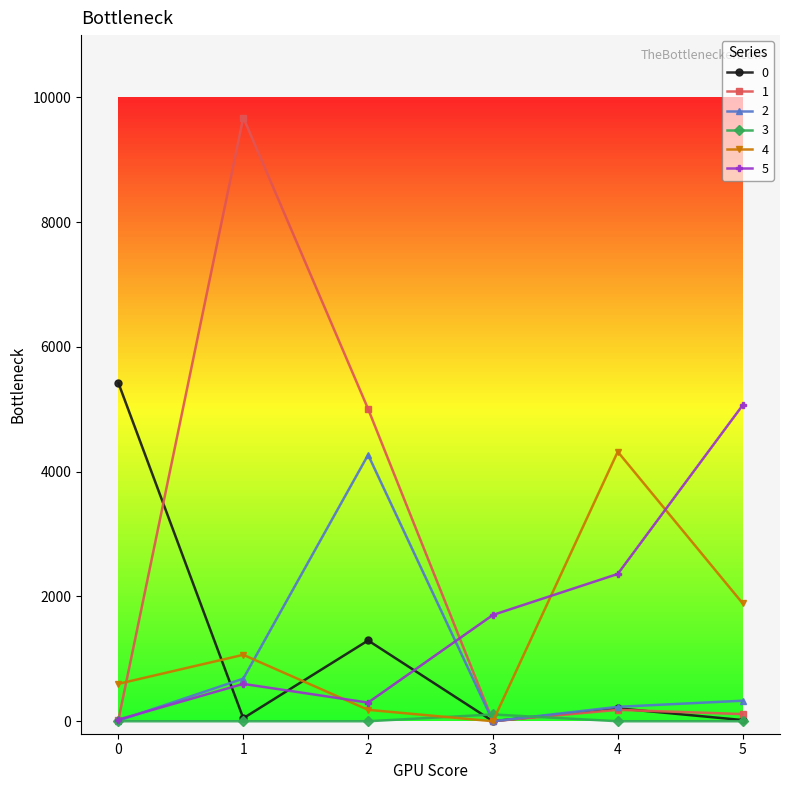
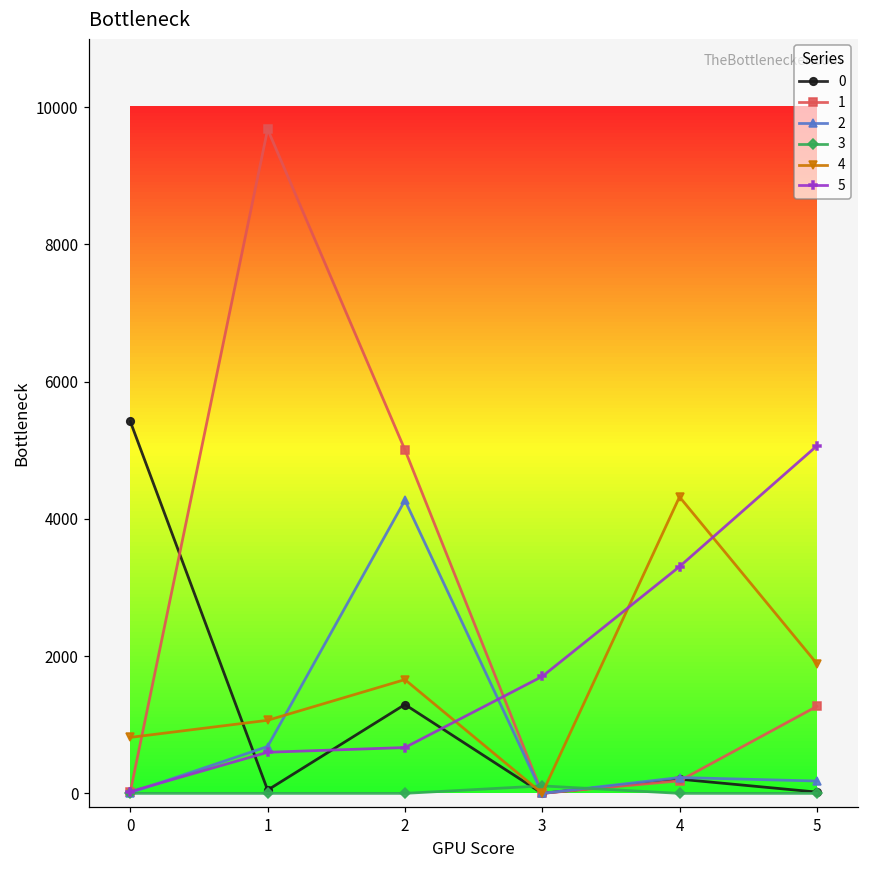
  {
    "0": {
      "0": 5400,
      "1": 0,
      "2": 1300
    },
    "1": {
      "1": 9700,
      "2": 5000,
-     "5": 100
+     "5": 1300
    },
    "2": {
      "1": 700,
      "2": 4300,
-     "5": 300
+     "5": 200
    },
    "3": {
      "1": 0,
      "2": 0,
      "3": 100,
      "4": 0
    },
    "4": {
-     "0": 600,
+     "0": 800,
      "1": 1100,
-     "2": 200,
+     "2": 1700,
      "4": 4300,
      "5": 1900
    },
    "5": {
      "1": 600,
-     "2": 300,
+     "2": 700,
      "3": 1700,
-     "4": 2400,
+     "4": 3300,
      "5": 5100
    }
  }
